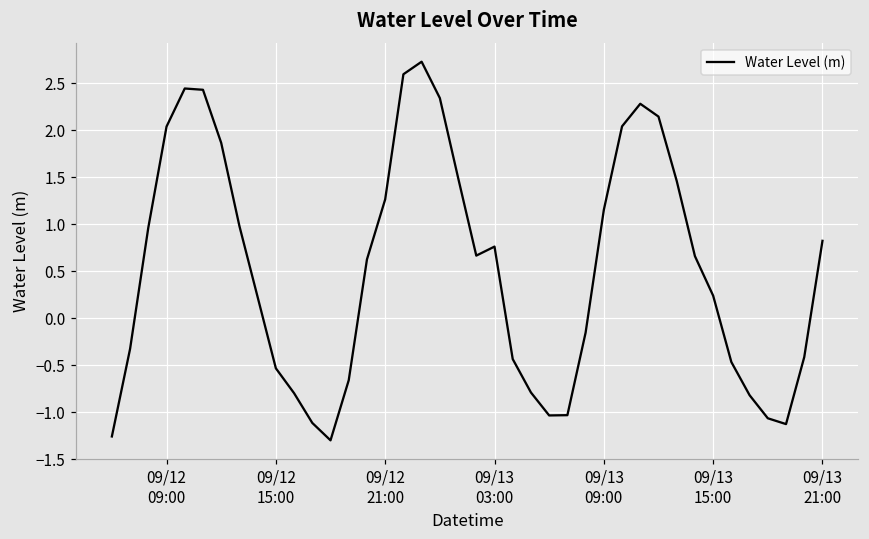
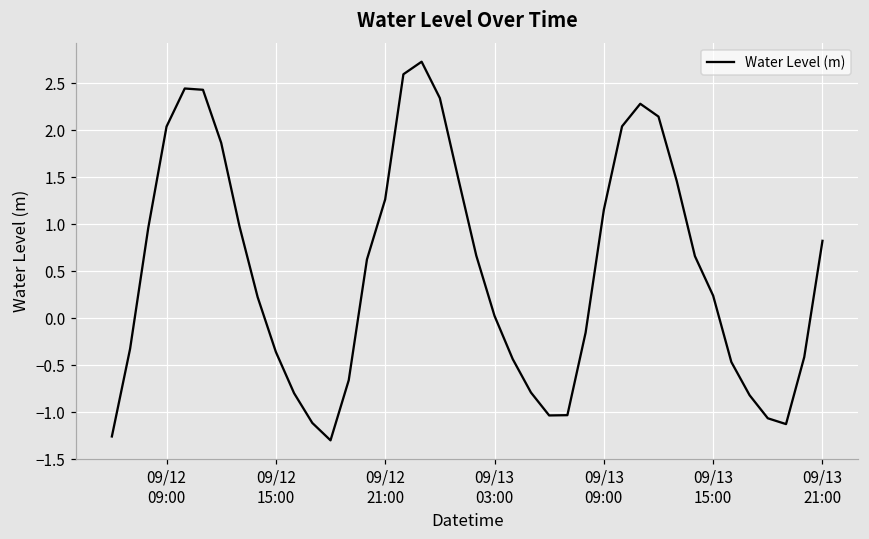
  {
    "09/12 09:00": 2.0,
-   "09/12 15:00": -0.5,
+   "09/12 15:00": -0.4,
    "09/12 21:00": 1.3,
-   "09/13 03:00": 0.8,
+   "09/13 03:00": 0.0,
    "09/13 09:00": 1.2,
    "09/13 15:00": 0.2,
    "09/13 21:00": 0.8
  }
